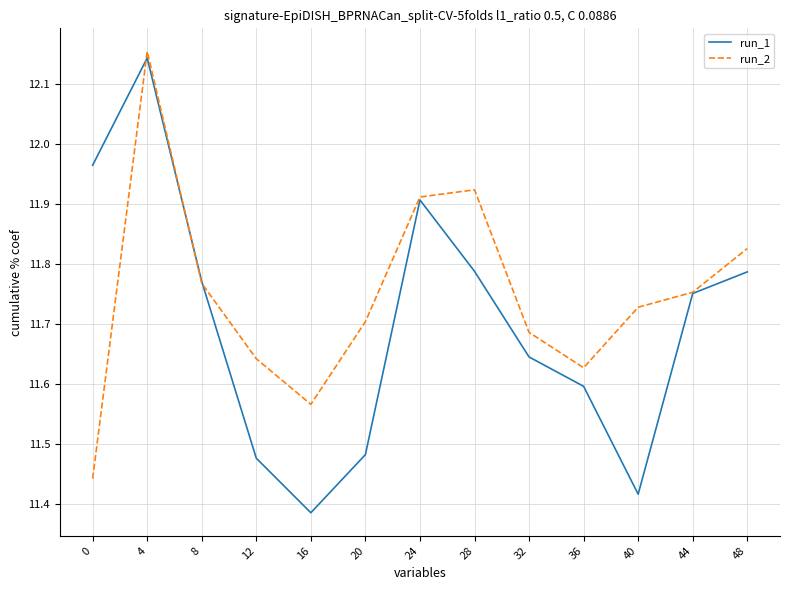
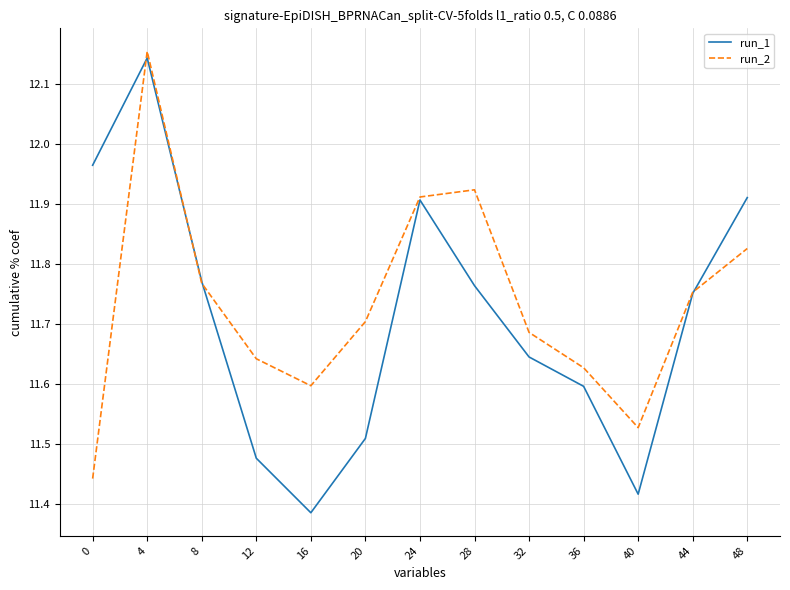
  {
    "run_1": {
      "0": 11.97,
      "4": 12.14,
      "12": 11.48,
      "16": 11.39,
-     "20": 11.48,
+     "20": 11.51,
      "24": 11.91,
-     "28": 11.79,
+     "28": 11.76,
      "32": 11.65,
      "36": 11.60,
      "40": 11.42,
-     "48": 11.79
+     "48": 11.91
    },
    "run_2": {
      "0": 11.44,
      "4": 12.16,
      "12": 11.64,
-     "16": 11.57,
+     "16": 11.60,
      "20": 11.70,
      "24": 11.91,
      "28": 11.92,
      "32": 11.69,
      "36": 11.63,
-     "40": 11.73,
+     "40": 11.53,
      "48": 11.83
    }
  }
